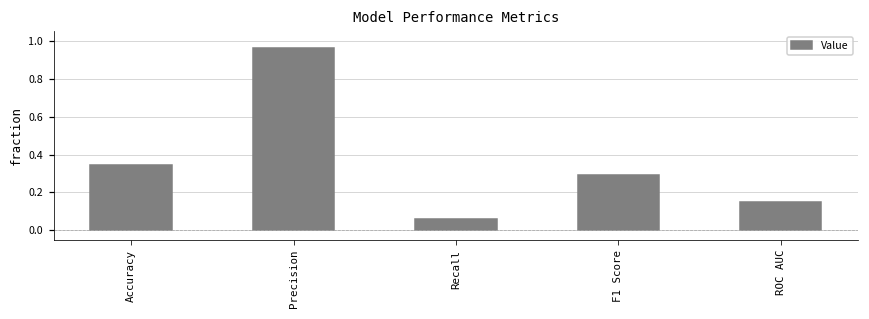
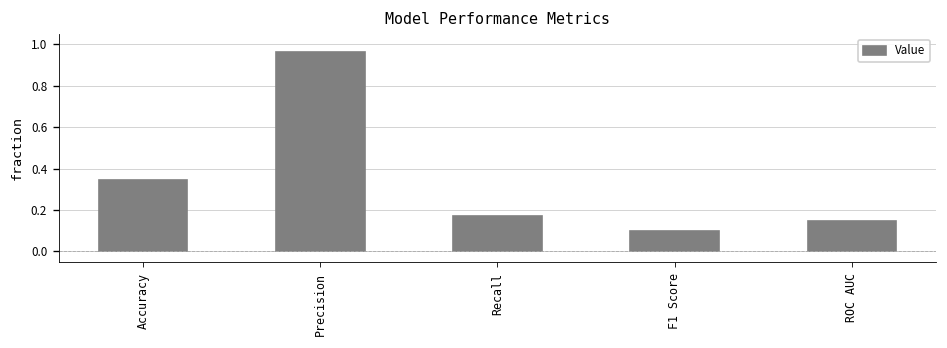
  {
    "Accuracy": 0.34,
    "Precision": 0.96,
-   "Recall": 0.06,
-   "F1 Score": 0.29,
+   "Recall": 0.17,
+   "F1 Score": 0.10,
    "ROC AUC": 0.15
  }
